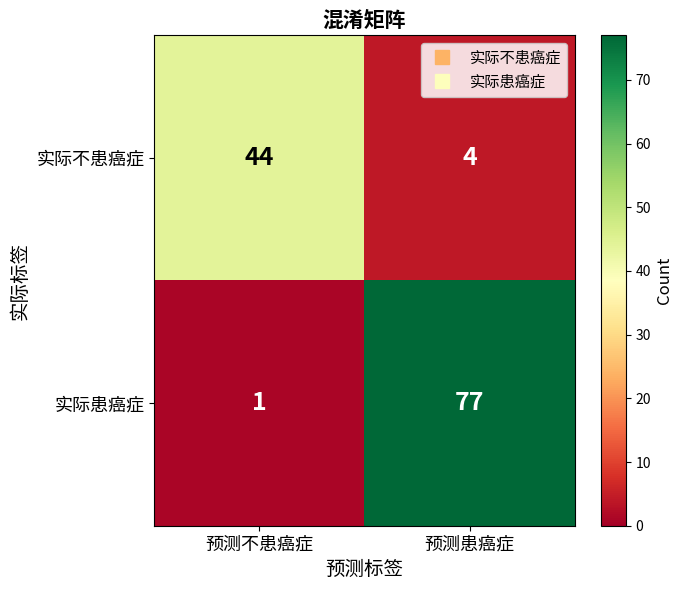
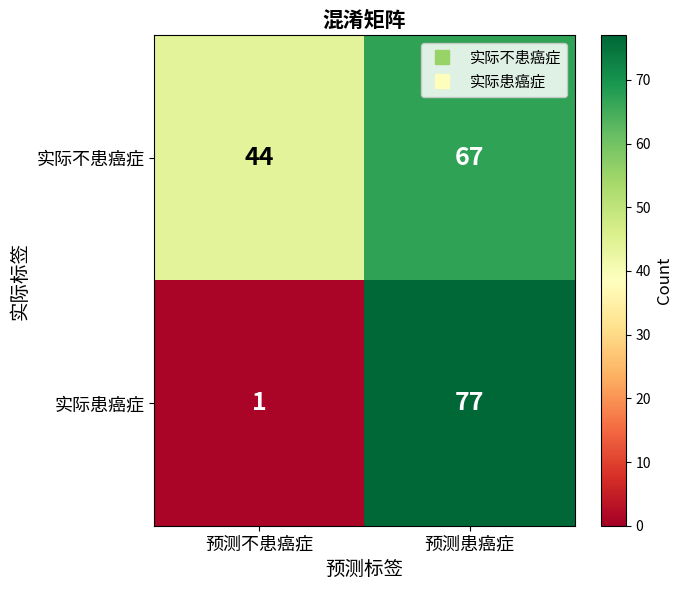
  {
    "实际不患癌症": {
      "预测不患癌症": 44,
-     "预测患癌症": 4
+     "预测患癌症": 67
    },
    "实际患癌症": {
      "预测不患癌症": 1,
      "预测患癌症": 77
    }
  }
